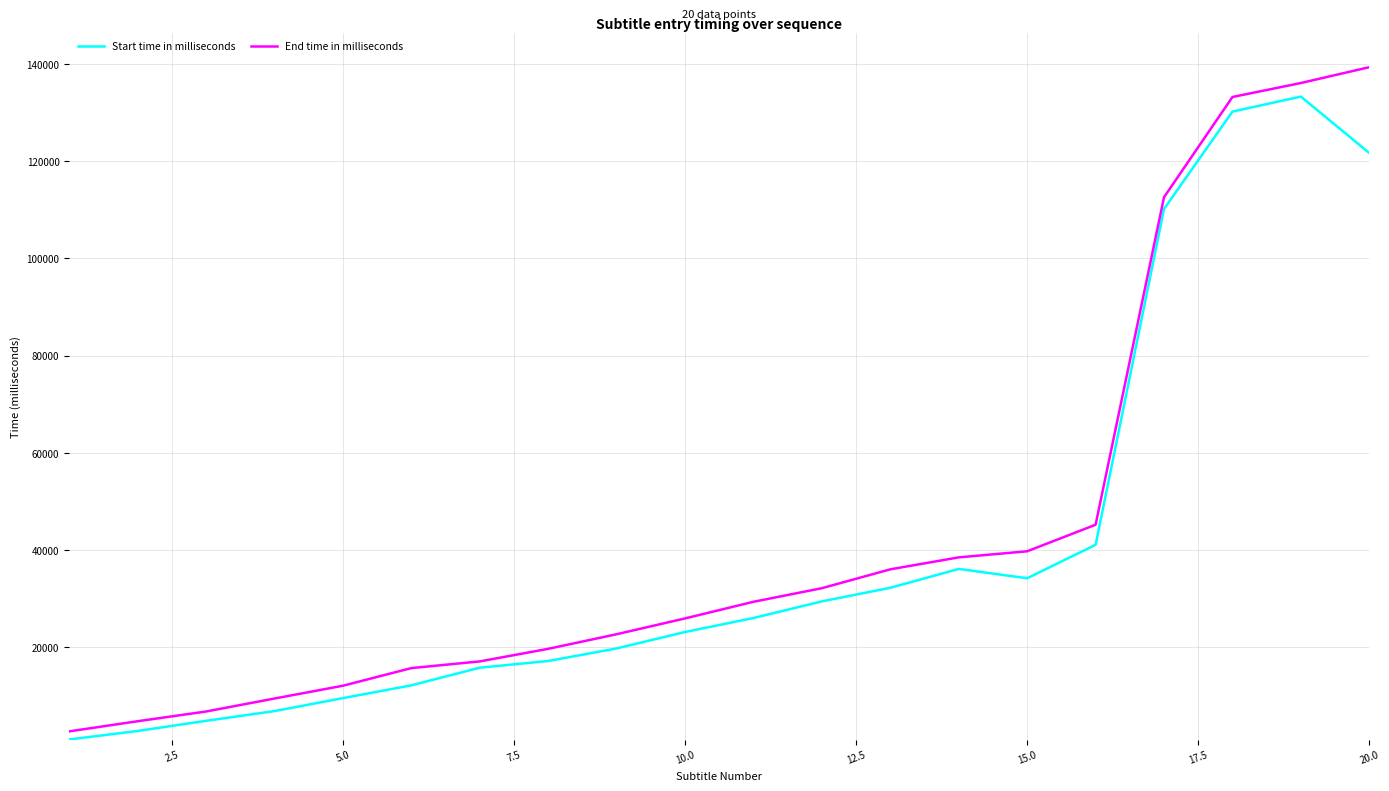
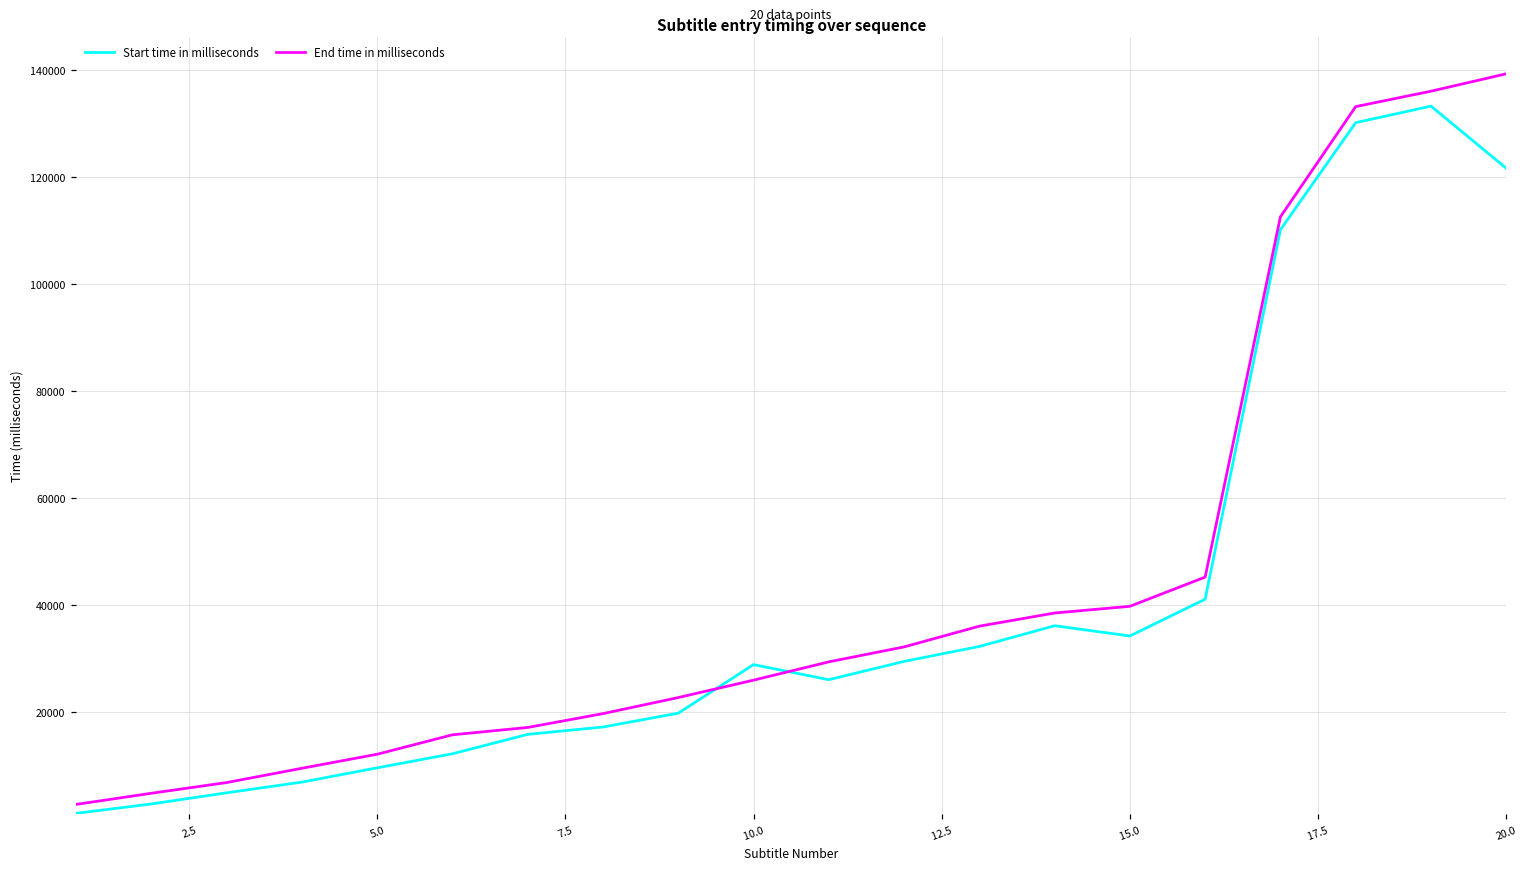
  {
    "Start time in milliseconds": {
      "5.0": 10000,
-     "10.0": 23000,
+     "10.0": 29000,
      "15.0": 34000,
      "20.0": 122000
    },
    "End time in milliseconds": {
      "5.0": 12000,
      "10.0": 26000,
      "15.0": 40000,
      "20.0": 139000
    }
  }
